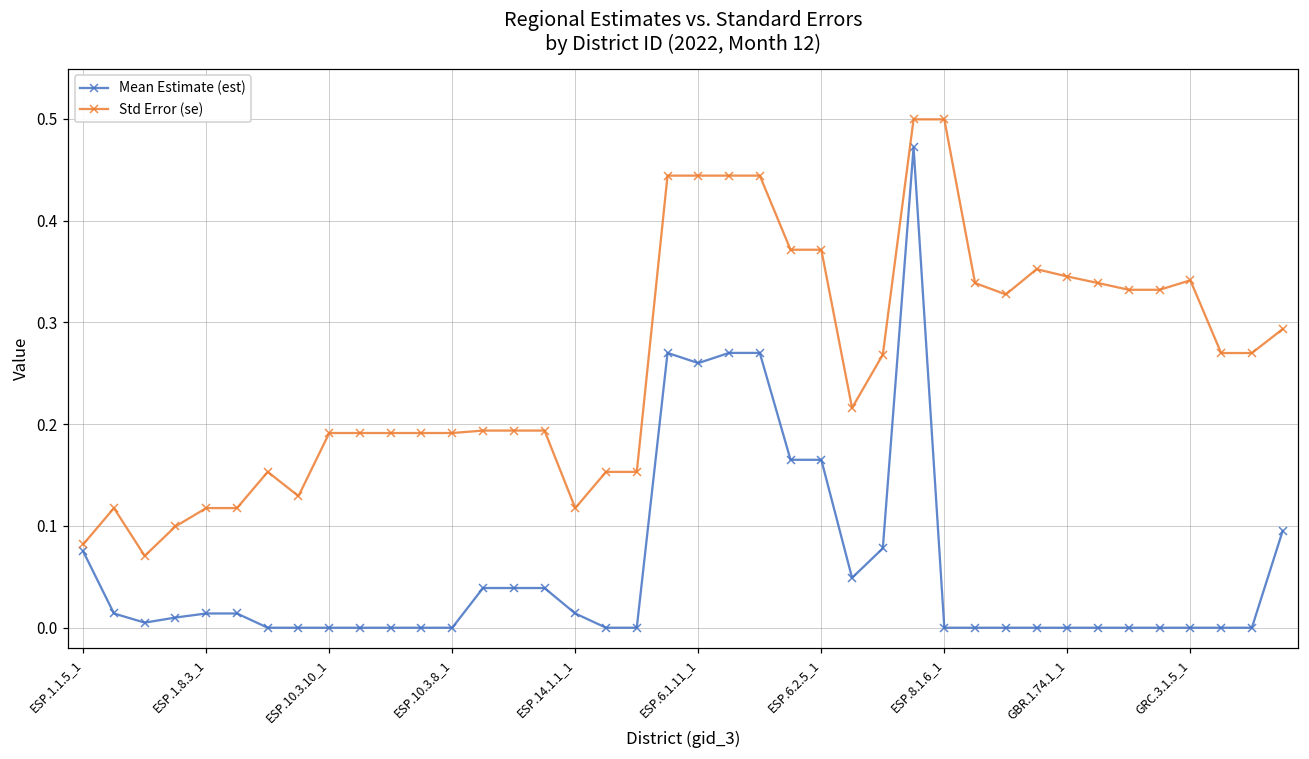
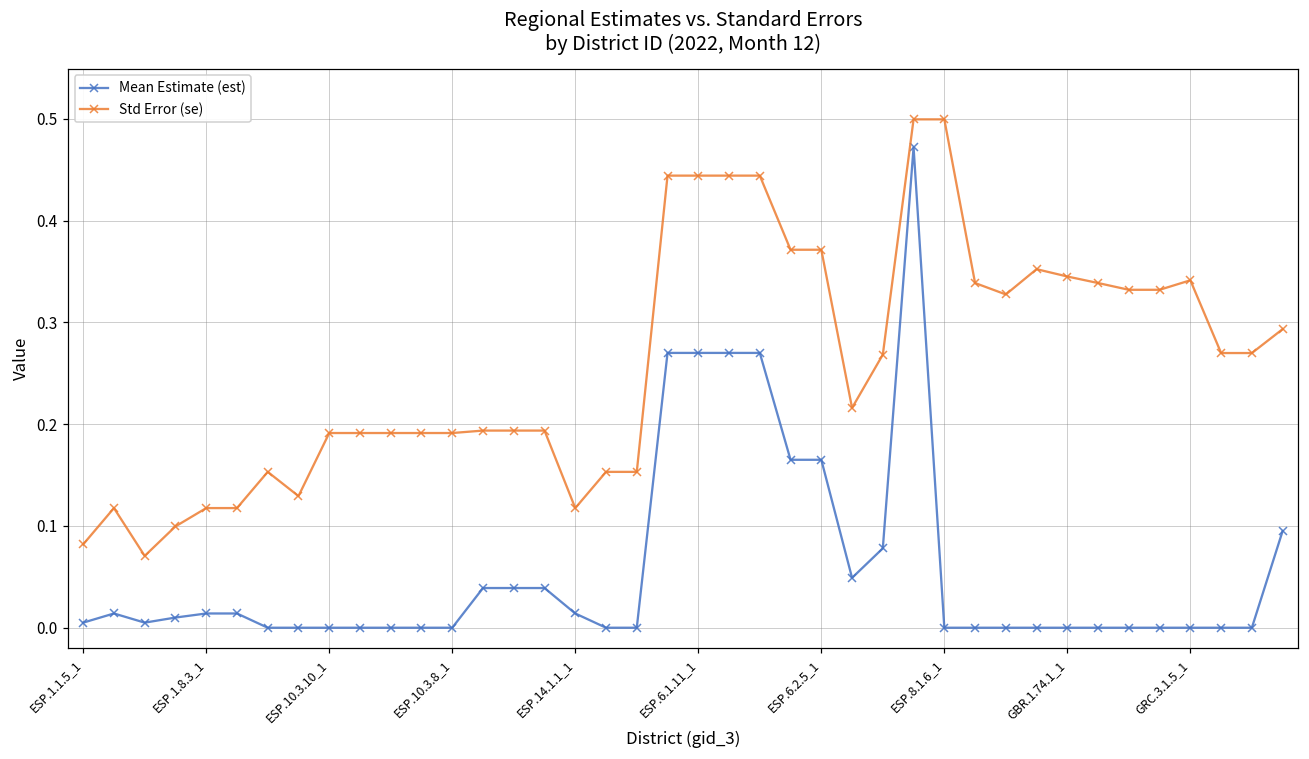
  {
    "Mean Estimate (est)": {
-     "ESP.1.1.5_1": 0.08,
+     "ESP.1.1.5_1": 0.01,
      "ESP.1.8.3_1": 0.01,
      "ESP.10.3.10_1": 0.00,
      "ESP.10.3.8_1": 0.00,
      "ESP.14.1.1_1": 0.01,
-     "ESP.6.1.11_1": 0.26,
+     "ESP.6.1.11_1": 0.27,
      "ESP.6.2.5_1": 0.17,
      "ESP.8.1.6_1": 0.00,
      "GBR.1.74.1_1": 0.00,
      "GRC.3.1.5_1": 0.00
    },
    "Std Error (se)": {
      "ESP.1.1.5_1": 0.08,
      "ESP.1.8.3_1": 0.12,
      "ESP.10.3.10_1": 0.19,
      "ESP.10.3.8_1": 0.19,
      "ESP.14.1.1_1": 0.12,
      "ESP.6.1.11_1": 0.44,
      "ESP.6.2.5_1": 0.37,
      "ESP.8.1.6_1": 0.50,
      "GBR.1.74.1_1": 0.35,
      "GRC.3.1.5_1": 0.34
    }
  }
